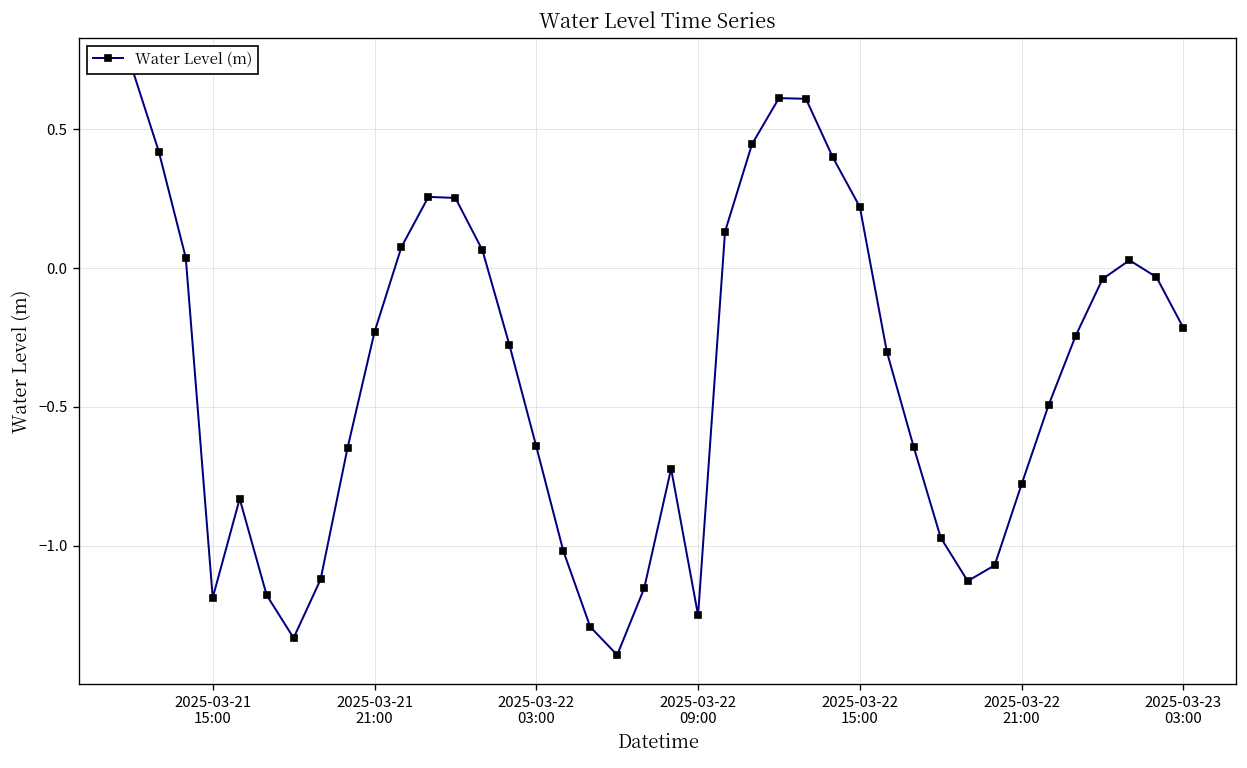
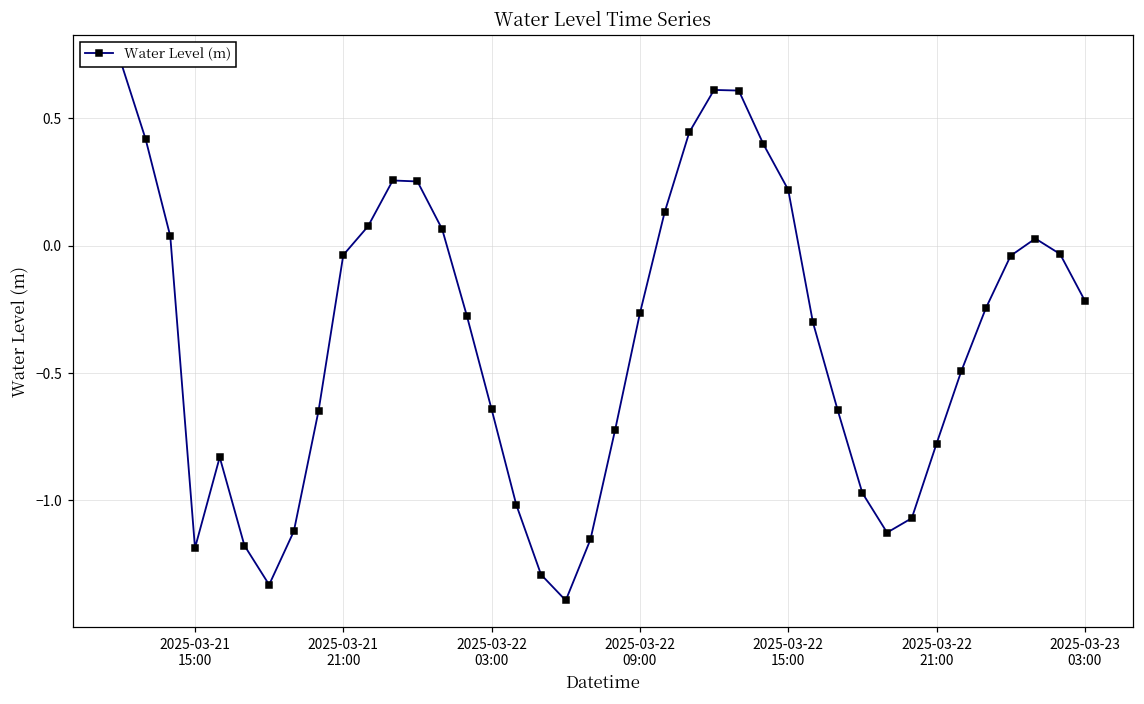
  {
    "2025-03-21 15:00": -1.19,
-   "2025-03-21 21:00": -0.23,
+   "2025-03-21 21:00": -0.04,
    "2025-03-22 03:00": -0.64,
-   "2025-03-22 09:00": -1.25,
+   "2025-03-22 09:00": -0.27,
    "2025-03-22 15:00": 0.22,
    "2025-03-22 21:00": -0.78,
    "2025-03-23 03:00": -0.22
  }
